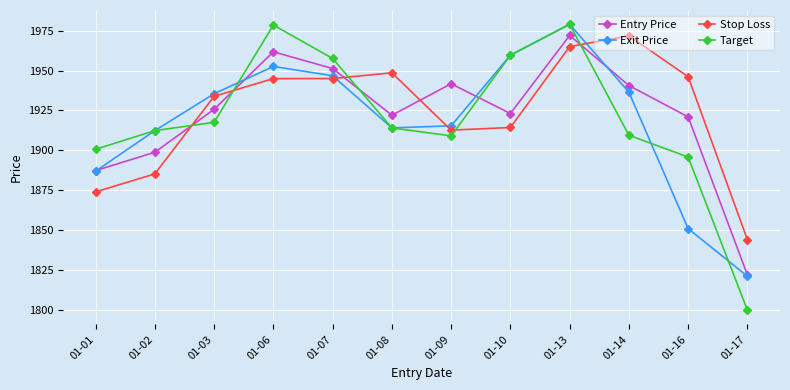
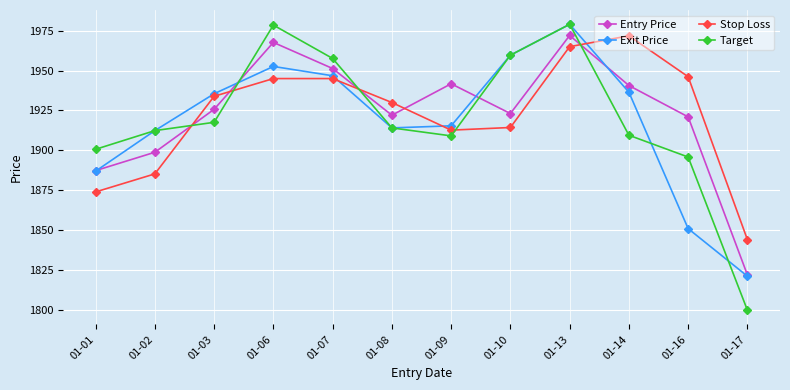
  {
    "Entry Price": {
      "01-02": 1899,
      "01-03": 1926,
-     "01-06": 1962,
+     "01-06": 1968,
      "01-07": 1951,
      "01-08": 1922,
      "01-09": 1942,
      "01-10": 1923,
      "01-13": 1972,
      "01-14": 1941,
      "01-16": 1921
    },
    "Exit Price": {
      "01-03": 1936,
      "01-06": 1953,
      "01-07": 1947,
      "01-09": 1915,
      "01-14": 1936,
      "01-16": 1851
    },
    "Stop Loss": {
      "01-01": 1874,
      "01-02": 1885,
      "01-03": 1934,
      "01-06": 1945,
      "01-07": 1945,
-     "01-08": 1949,
+     "01-08": 1930,
      "01-09": 1913,
      "01-10": 1914,
      "01-13": 1965,
      "01-16": 1946,
      "01-17": 1844
    },
    "Target": {
      "01-01": 1901,
      "01-03": 1918,
      "01-06": 1979,
      "01-07": 1958,
      "01-09": 1909,
      "01-14": 1910,
      "01-16": 1896,
      "01-17": 1800
    }
  }
